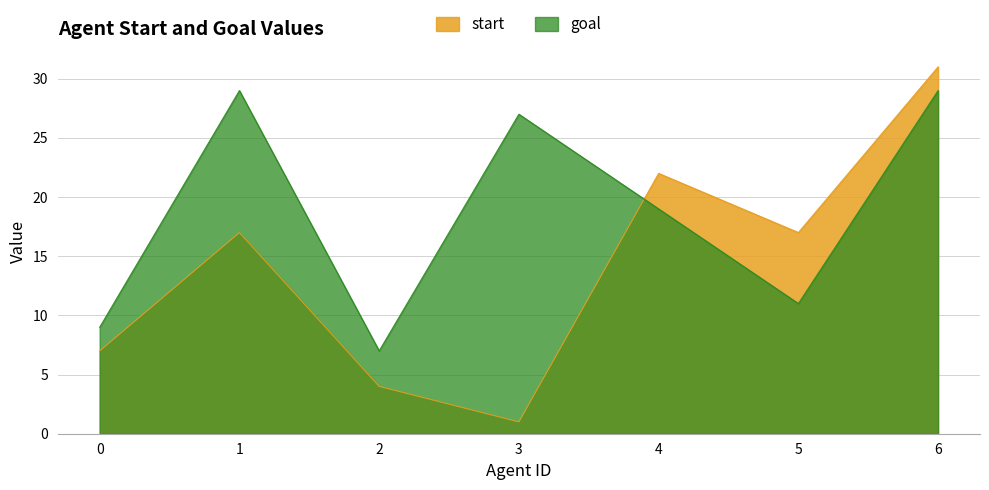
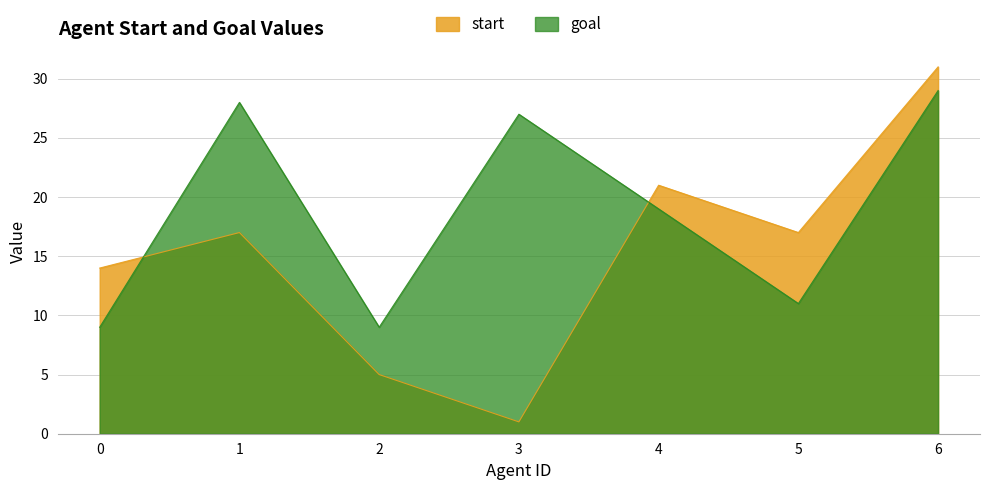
  {
    "start": {
-     "0": 7,
+     "0": 14,
      "1": 17,
-     "2": 4,
+     "2": 5,
      "3": 1,
-     "4": 22,
+     "4": 21,
      "5": 17,
      "6": 31
    },
    "goal": {
      "0": 9,
-     "1": 29,
-     "2": 7,
+     "1": 28,
+     "2": 9,
      "3": 27,
      "4": 19,
      "5": 11,
      "6": 29
    }
  }
